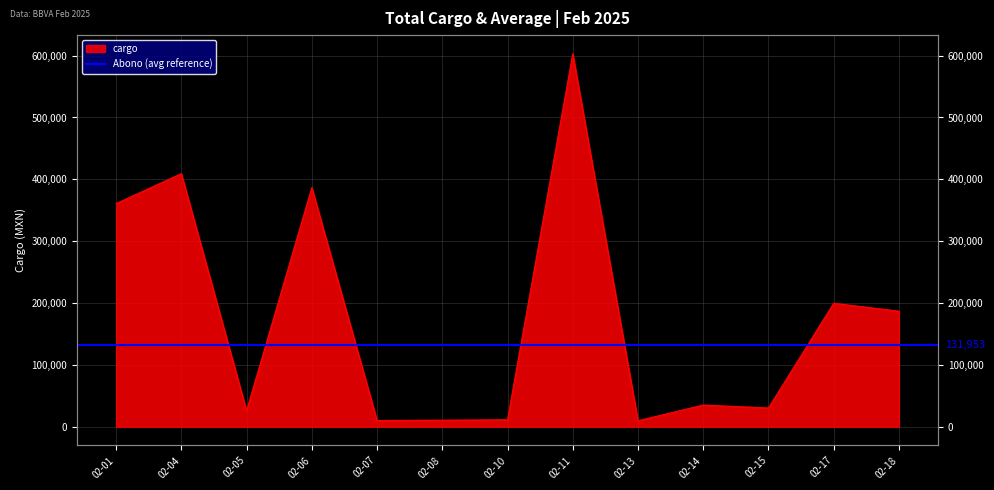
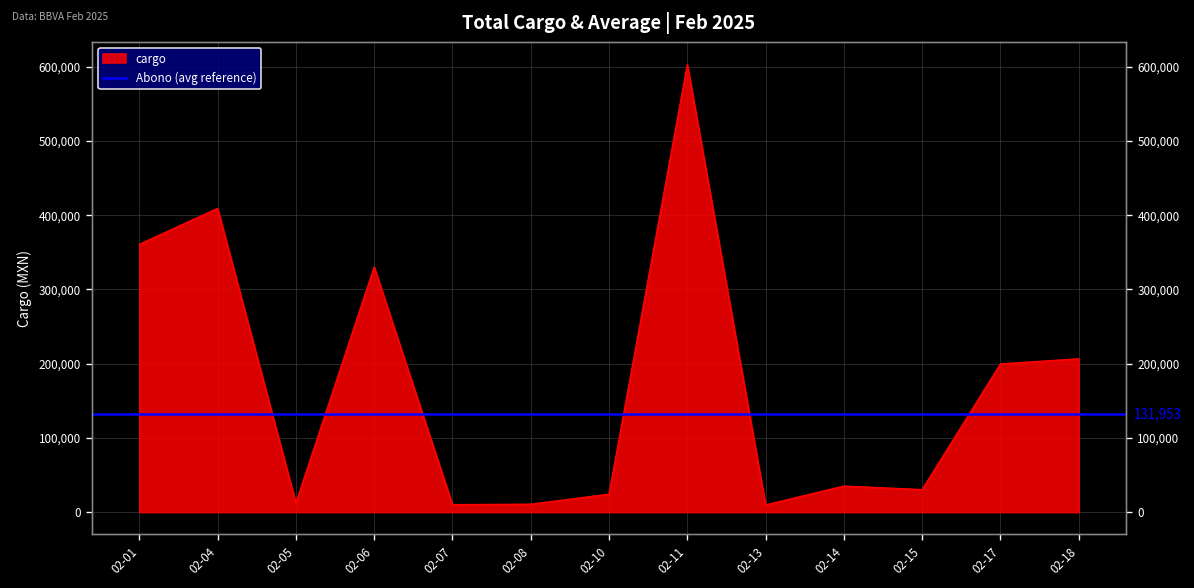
  {
    "02-01": "360,000",
    "02-04": "410,000",
-   "02-05": "30,000",
-   "02-06": "390,000",
+   "02-05": "10,000",
+   "02-06": "330,000",
    "02-07": "10,000",
    "02-08": "10,000",
-   "02-10": "10,000",
+   "02-10": "20,000",
    "02-11": "600,000",
    "02-13": "10,000",
    "02-14": "40,000",
    "02-15": "30,000",
    "02-17": "200,000",
-   "02-18": "190,000"
+   "02-18": "210,000"
  }
